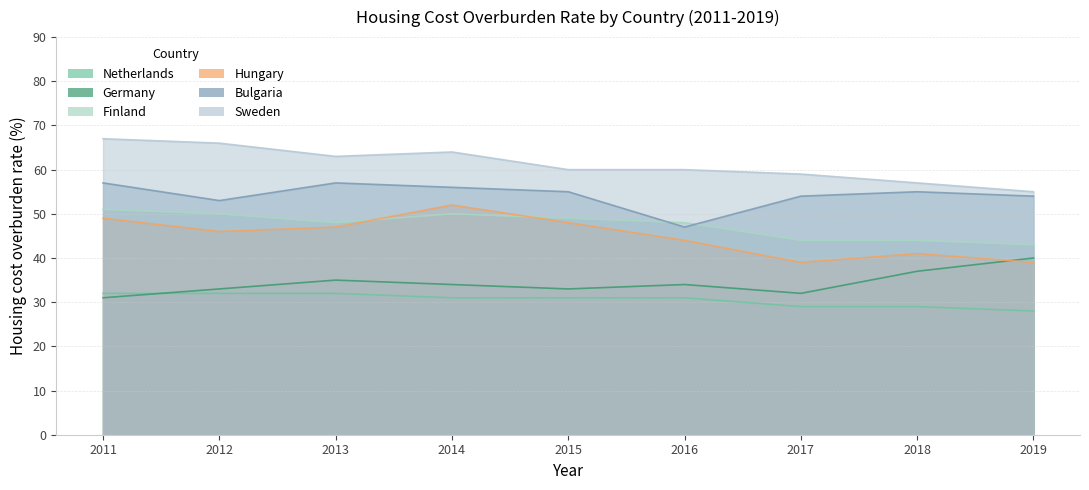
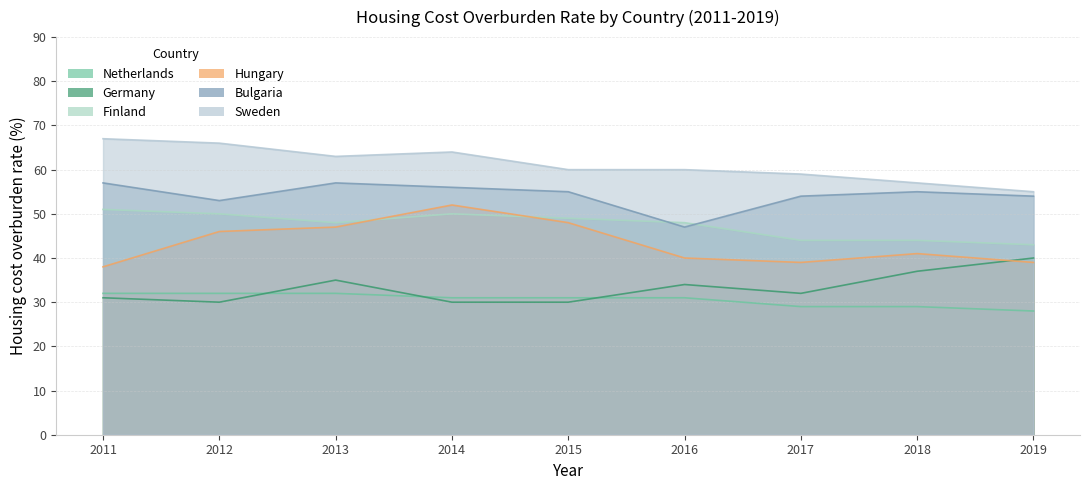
  {
    "Germany": {
      "2011": 31,
-     "2012": 33,
+     "2012": 30,
      "2013": 35,
-     "2014": 34,
-     "2015": 33,
+     "2014": 30,
+     "2015": 30,
      "2016": 34,
      "2017": 32,
      "2018": 37,
      "2019": 40
    },
    "Hungary": {
-     "2011": 49,
+     "2011": 38,
      "2012": 46,
      "2013": 47,
      "2014": 52,
      "2015": 48,
-     "2016": 44,
+     "2016": 40,
      "2017": 39,
      "2018": 41,
      "2019": 39
    }
  }
